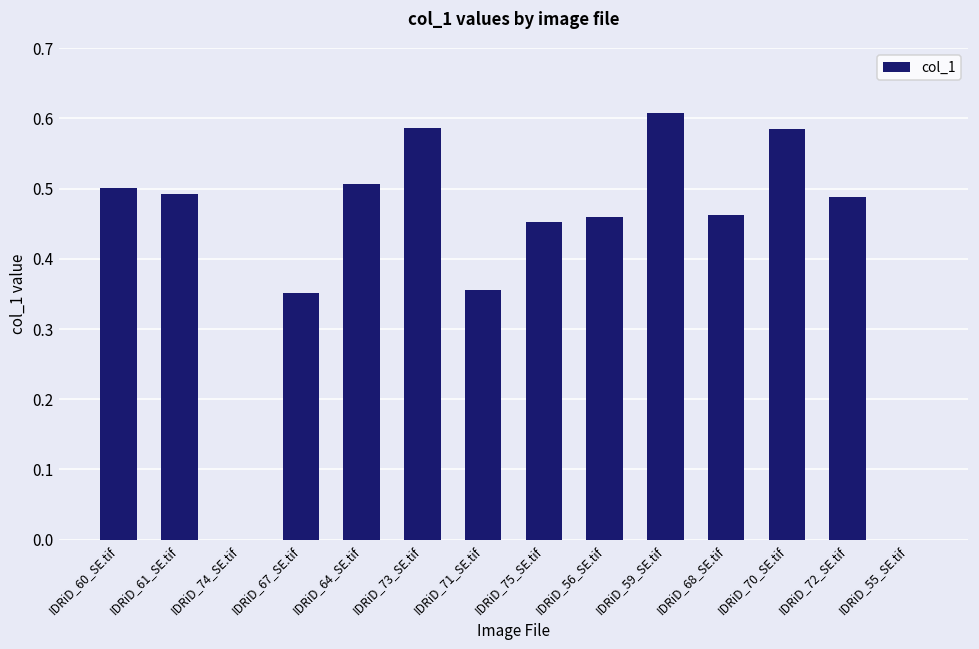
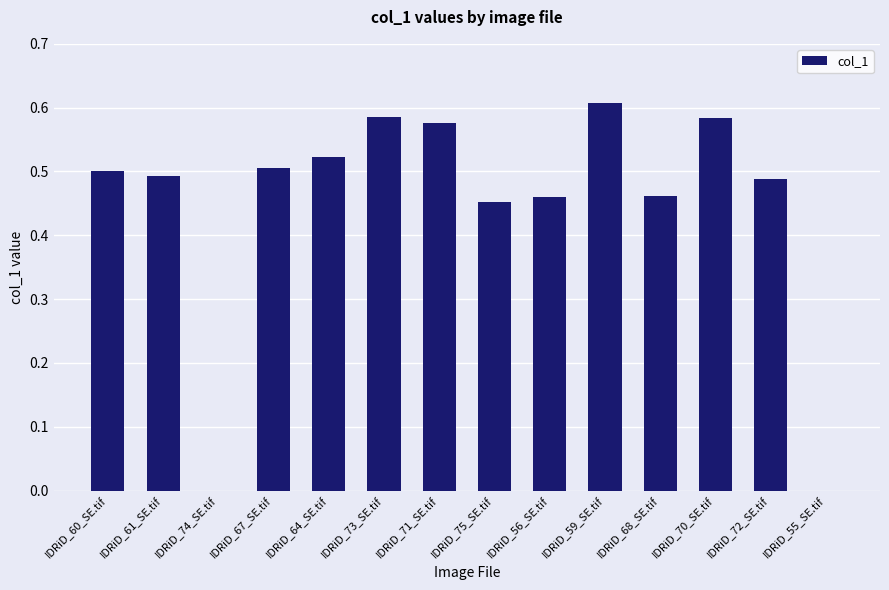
  {
    "IDRiD_60_SE.tif": 0.50,
    "IDRiD_61_SE.tif": 0.49,
    "IDRiD_74_SE.tif": 0.00,
-   "IDRiD_67_SE.tif": 0.35,
-   "IDRiD_64_SE.tif": 0.51,
+   "IDRiD_67_SE.tif": 0.51,
+   "IDRiD_64_SE.tif": 0.52,
    "IDRiD_73_SE.tif": 0.59,
-   "IDRiD_71_SE.tif": 0.36,
+   "IDRiD_71_SE.tif": 0.58,
    "IDRiD_75_SE.tif": 0.45,
    "IDRiD_56_SE.tif": 0.46,
    "IDRiD_59_SE.tif": 0.61,
    "IDRiD_68_SE.tif": 0.46,
    "IDRiD_70_SE.tif": 0.58,
    "IDRiD_72_SE.tif": 0.49,
    "IDRiD_55_SE.tif": 0.00
  }
